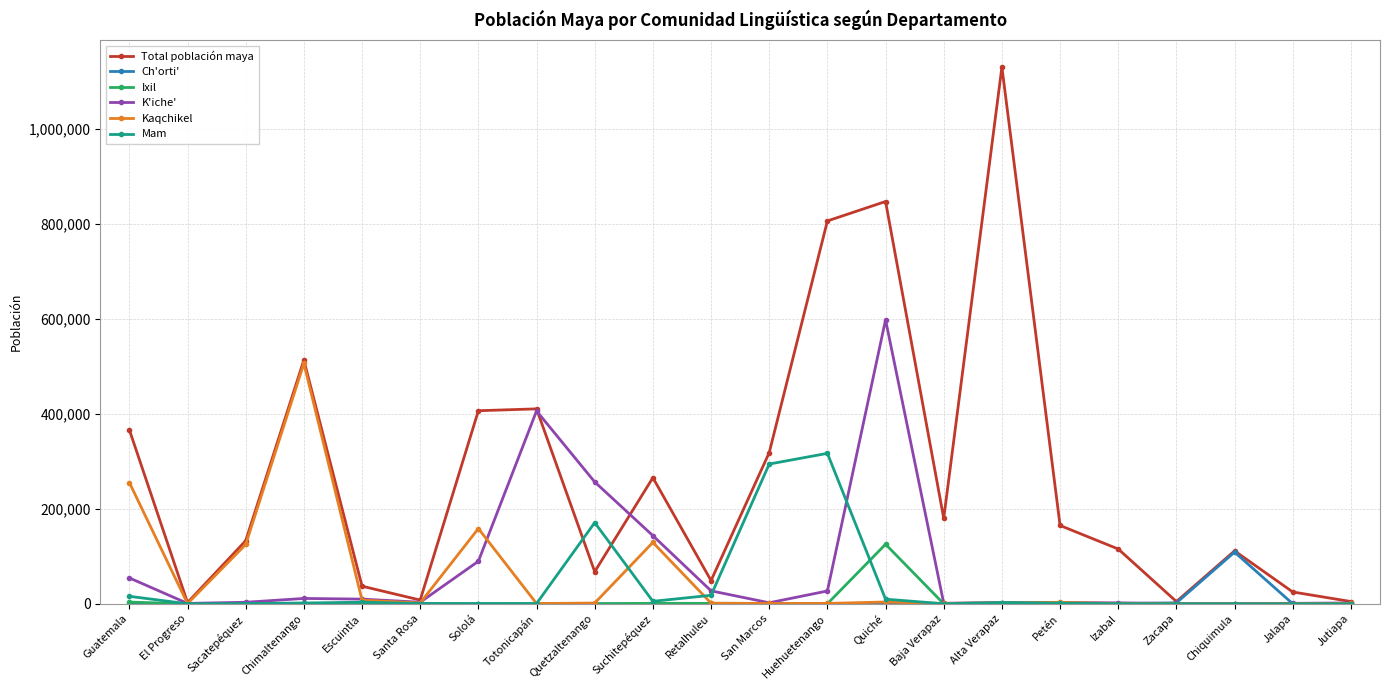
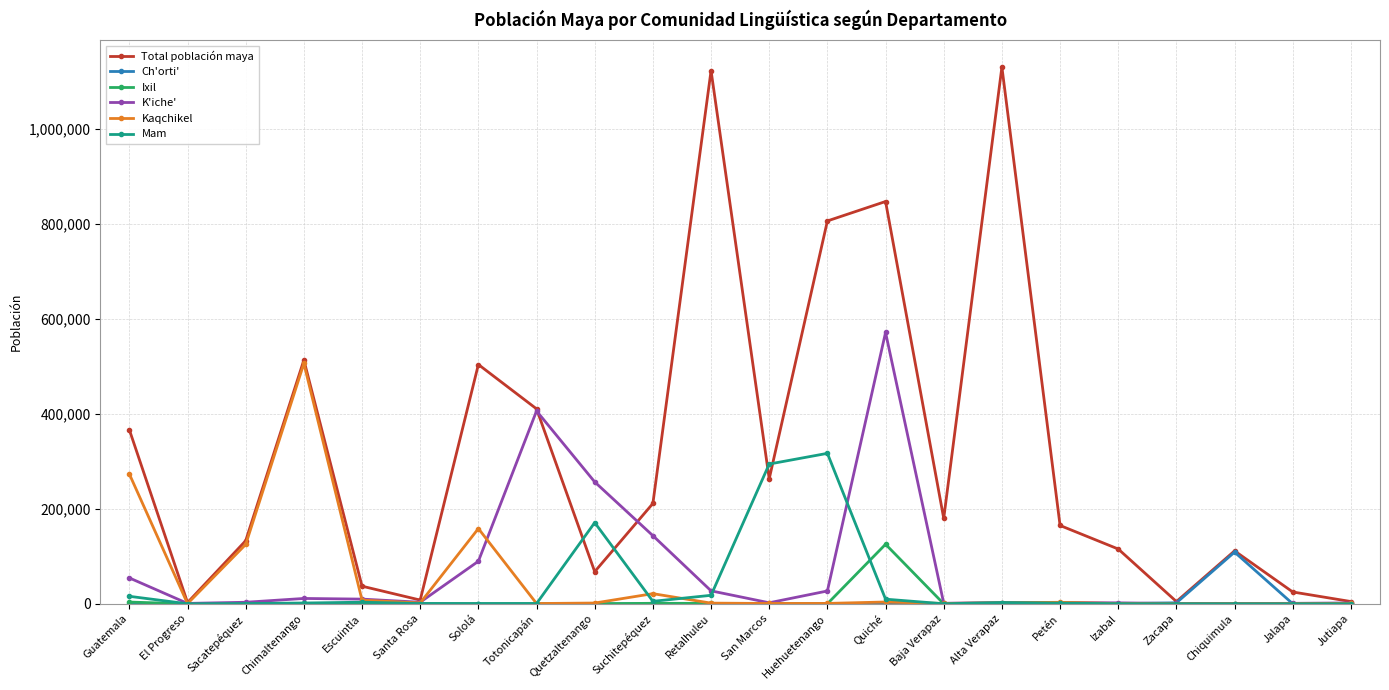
  {
    "Total población maya": {
      "Guatemala": "370,000",
      "Sacatepéquez": "130,000",
      "Chimaltenango": "510,000",
      "Escuintla": "40,000",
-     "Sololá": "410,000",
+     "Sololá": "500,000",
      "Quetzaltenango": "70,000",
-     "Suchitepéquez": "270,000",
-     "Retalhuleu": "50,000",
-     "San Marcos": "320,000",
+     "Suchitepéquez": "210,000",
+     "Retalhuleu": "1,120,000",
+     "San Marcos": "260,000",
      "Huehuetenango": "810,000",
      "Quiché": "850,000",
      "Baja Verapaz": "180,000",
      "Alta Verapaz": "1,130,000",
      "Petén": "160,000",
      "Izabal": "120,000",
      "Jalapa": "20,000"
    },
    "K'iche'": {
      "Guatemala": "50,000",
      "Chimaltenango": "10,000",
      "Sololá": "90,000",
      "Quetzaltenango": "260,000",
      "Suchitepéquez": "140,000",
      "Retalhuleu": "30,000",
      "Huehuetenango": "30,000",
-     "Quiché": "600,000"
+     "Quiché": "570,000"
    },
    "Kaqchikel": {
-     "Guatemala": "260,000",
+     "Guatemala": "270,000",
      "Sacatepéquez": "120,000",
      "Chimaltenango": "510,000",
      "Sololá": "160,000",
-     "Suchitepéquez": "130,000"
+     "Suchitepéquez": "20,000"
    }
  }
